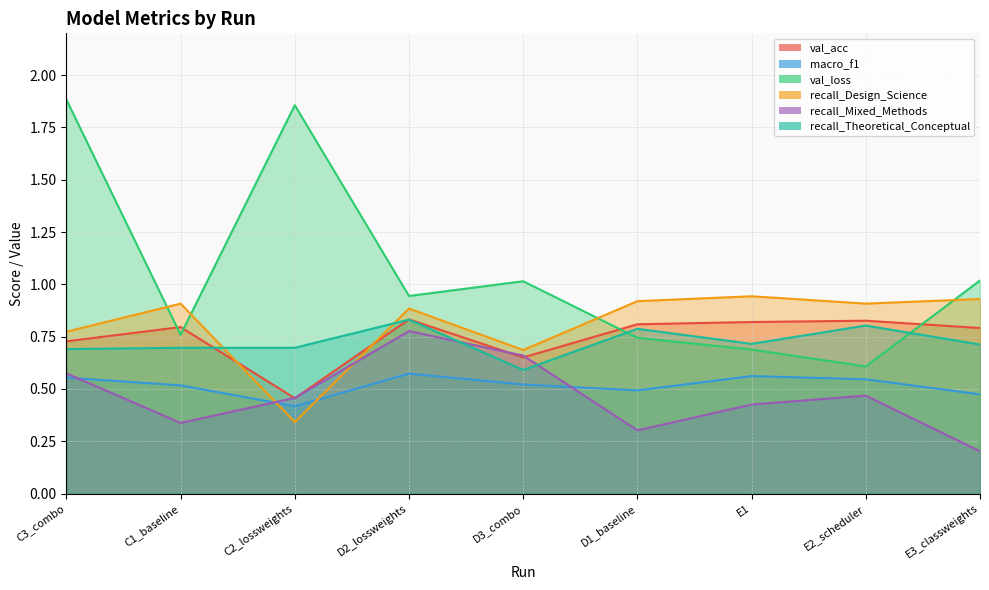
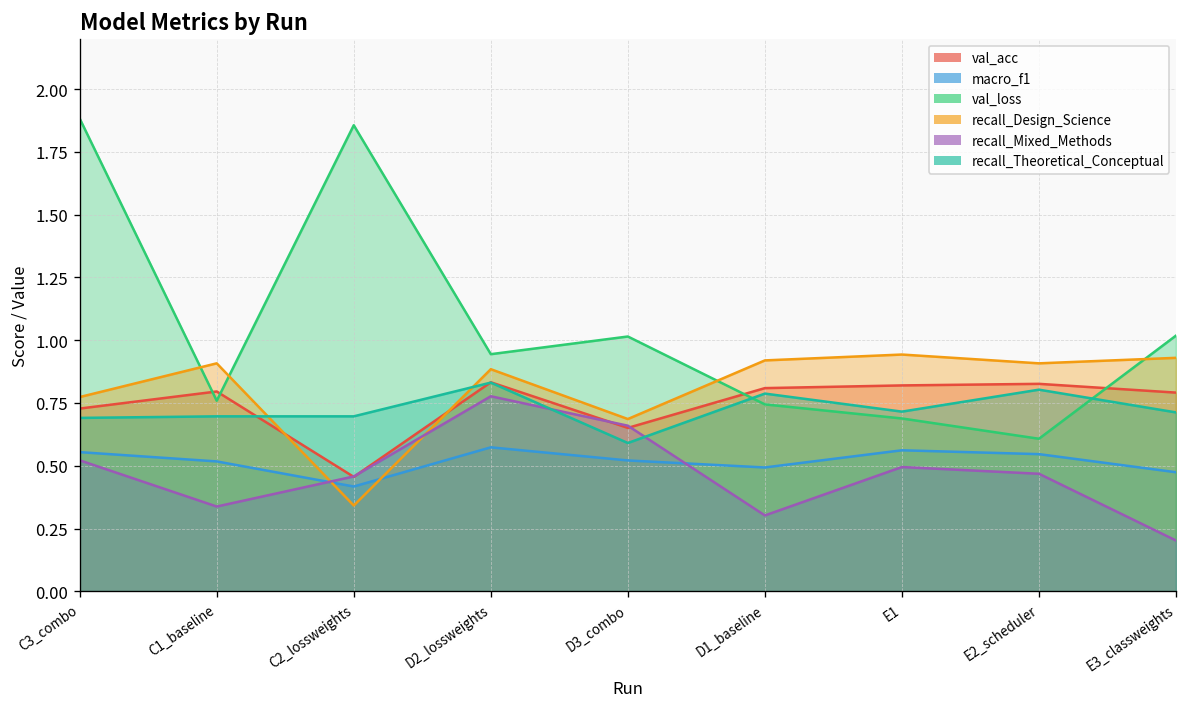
  {
    "recall_Mixed_Methods": {
-     "C3_combo": 0.57,
+     "C3_combo": 0.52,
      "C1_baseline": 0.34,
      "D2_lossweights": 0.78,
      "D1_baseline": 0.30,
-     "E1": 0.43,
+     "E1": 0.49,
      "E2_scheduler": 0.47,
      "E3_classweights": 0.20
    }
  }
